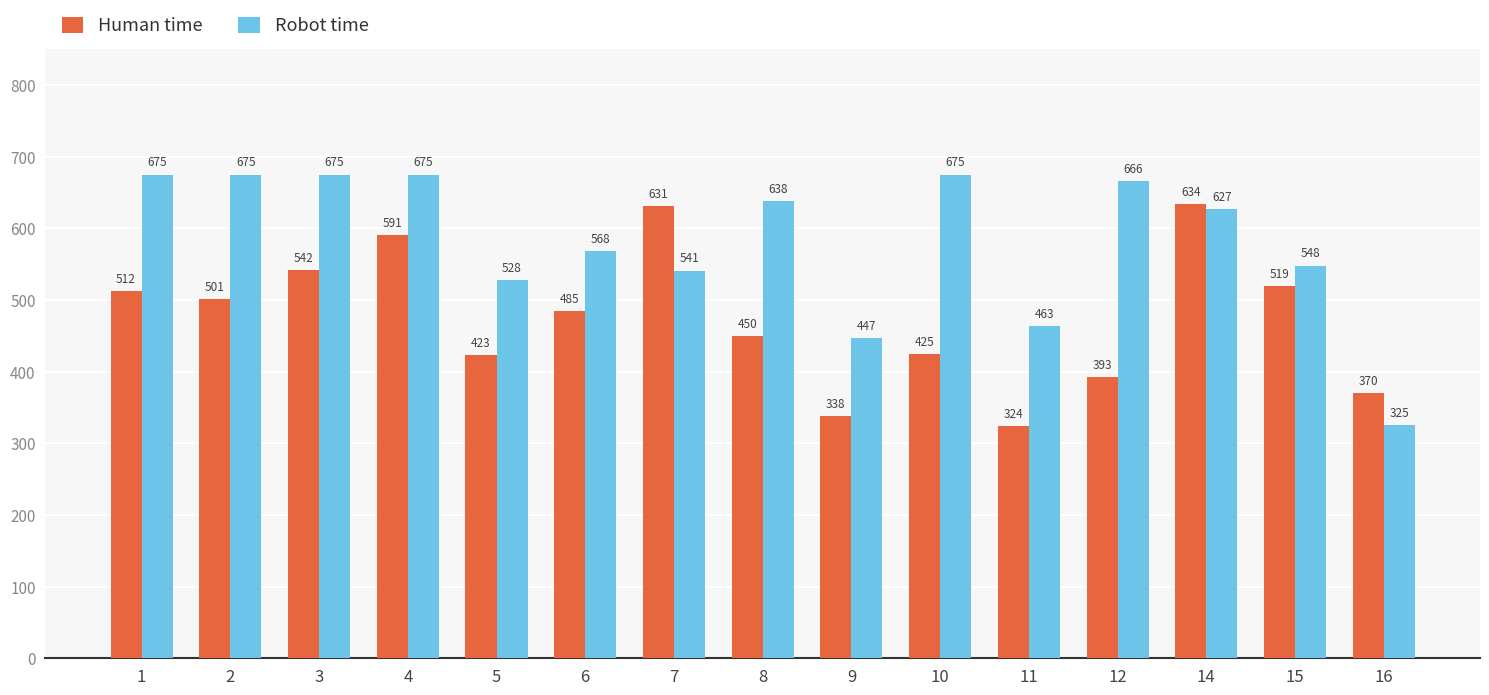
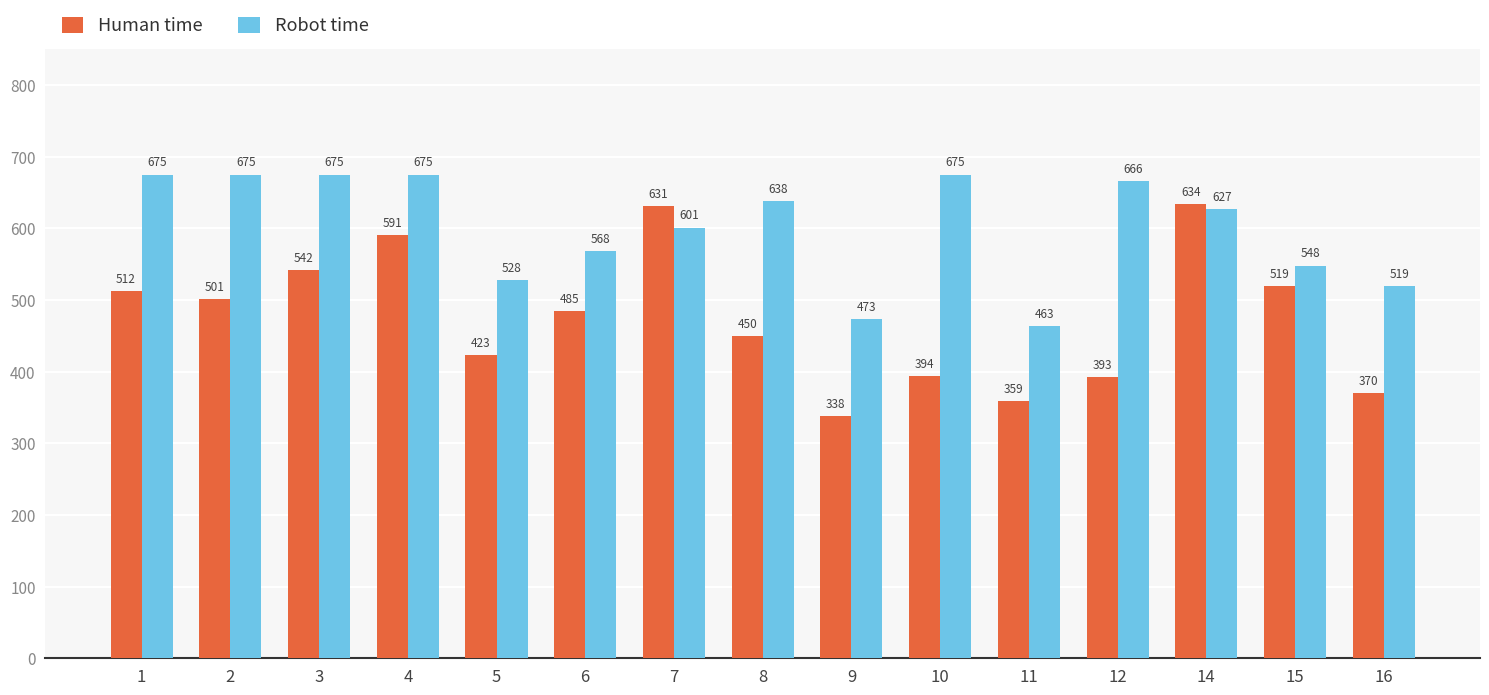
  {
    "Human time": {
      "1": 512,
      "2": 501,
      "3": 542,
      "4": 591,
      "5": 423,
      "6": 485,
      "7": 631,
      "8": 450,
      "9": 338,
-     "10": 425,
-     "11": 324,
+     "10": 394,
+     "11": 359,
      "12": 393,
      "14": 634,
      "15": 519,
      "16": 370
    },
    "Robot time": {
      "1": 675,
      "2": 675,
      "3": 675,
      "4": 675,
      "5": 528,
      "6": 568,
-     "7": 541,
+     "7": 601,
      "8": 638,
-     "9": 447,
+     "9": 473,
      "10": 675,
      "11": 463,
      "12": 666,
      "14": 627,
      "15": 548,
-     "16": 325
+     "16": 519
    }
  }
